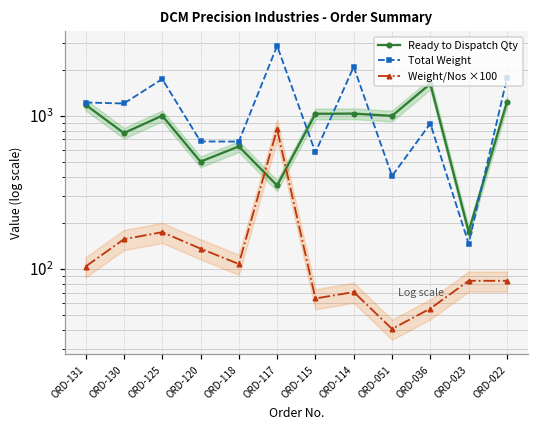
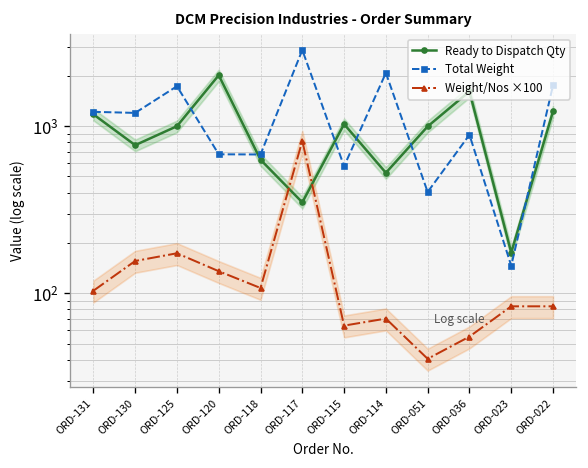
  {
    "Ready to Dispatch Qty": {
      "ORD-130": 800,
      "ORD-125": 1000,
-     "ORD-120": 500,
+     "ORD-120": 2000,
      "ORD-118": 600,
      "ORD-117": 350,
      "ORD-115": 1000,
-     "ORD-114": 1000,
+     "ORD-114": 530,
      "ORD-051": 1000,
      "ORD-023": 180,
      "ORD-022": 1200
    },
    "Total Weight": {
      "ORD-130": 1200,
      "ORD-125": 1700,
      "ORD-120": 700,
      "ORD-117": 2900,
      "ORD-115": 580,
      "ORD-114": 2100,
      "ORD-051": 400,
      "ORD-036": 900,
      "ORD-023": 150
    },
    "Weight/Nos ×100": {
      "ORD-131": 100,
      "ORD-130": 160,
      "ORD-125": 170,
      "ORD-120": 140,
      "ORD-118": 110,
      "ORD-117": 800,
      "ORD-115": 60,
      "ORD-114": 70,
      "ORD-051": 41,
      "ORD-036": 55,
      "ORD-023": 80,
      "ORD-022": 80
    }
  }
